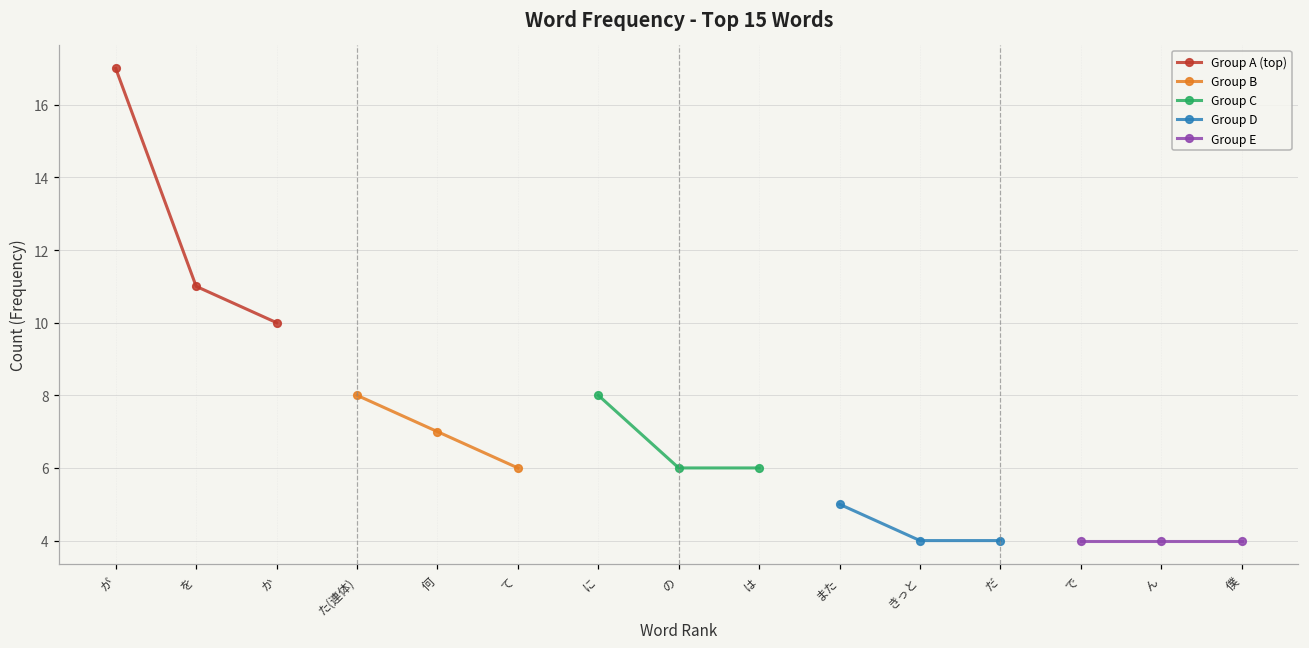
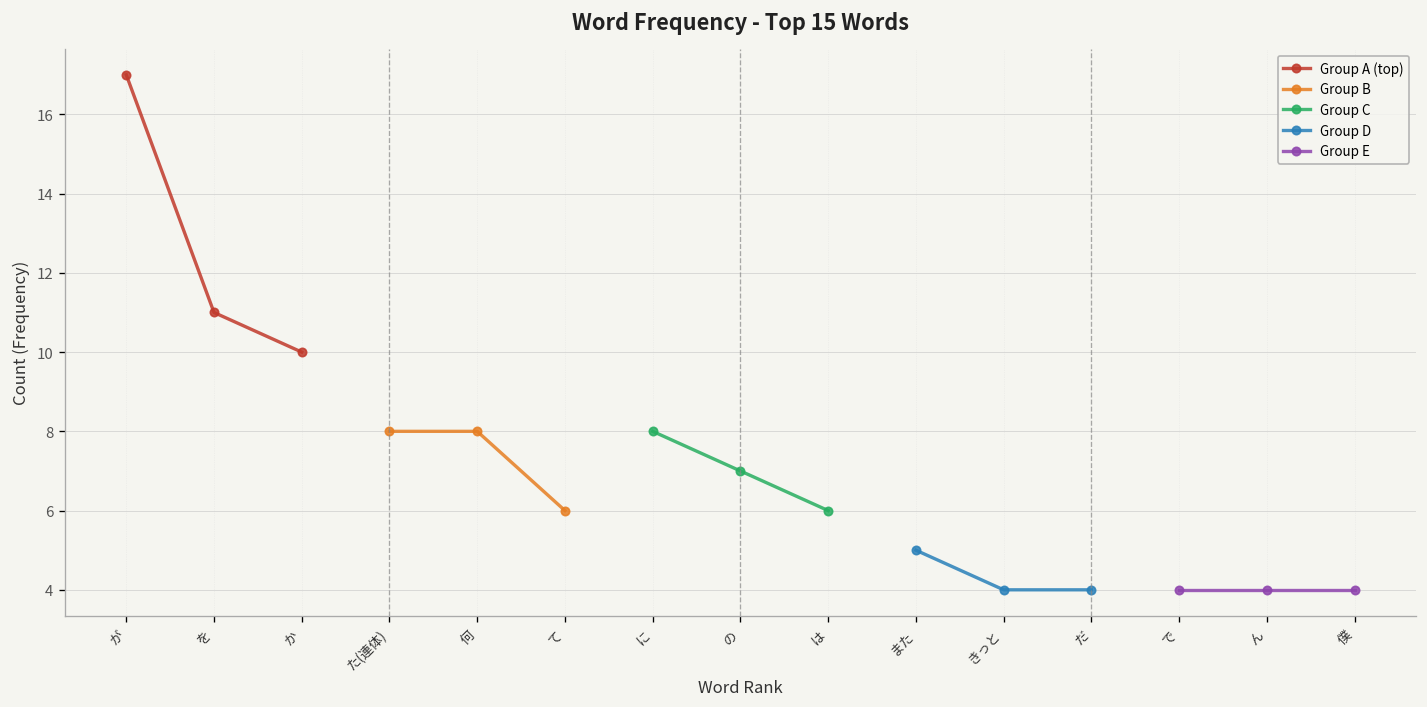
  {
    "Group A (top)": {
      "が": 17,
      "を": 11,
      "か": 10
    },
    "Group B": {
      "た(連体)": 8,
-     "何": 7,
+     "何": 8,
      "て": 6
    },
    "Group C": {
      "に": 8,
-     "の": 6,
+     "の": 7,
      "は": 6
    },
    "Group D": {
      "また": 5,
      "きっと": 4,
      "だ": 4
    },
    "Group E": {
      "で": 4,
      "ん": 4,
      "僕": 4
    }
  }
